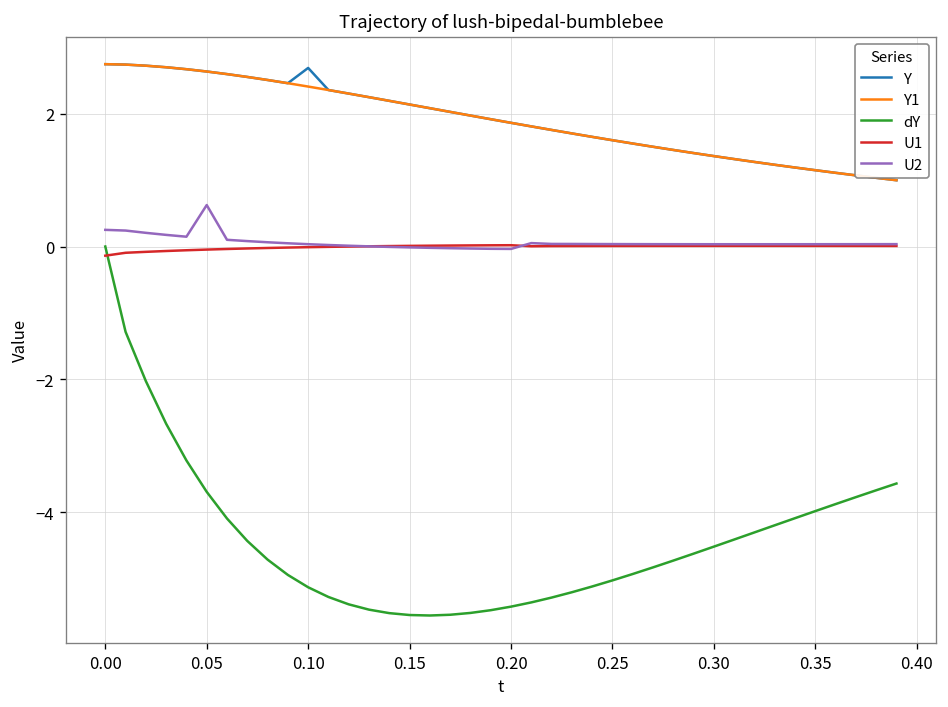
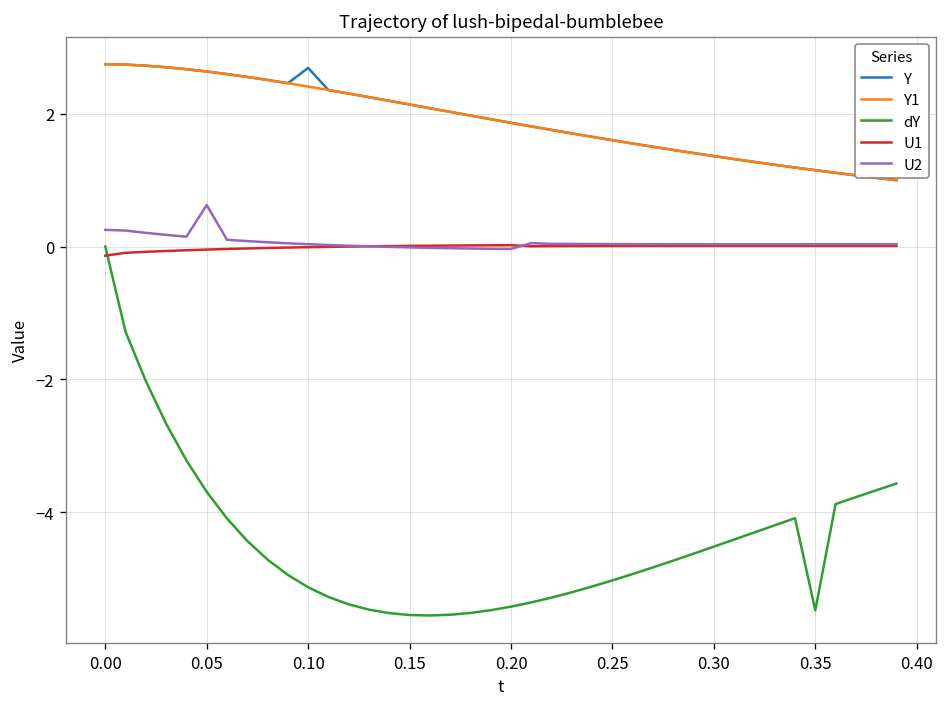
  {
    "Y": {
      "0.10": 2.7
    },
    "Y1": {
      "0.10": 2.4
    },
    "dY": {
      "0.00": 0.0,
      "0.05": -3.7,
      "0.10": -5.1,
      "0.15": -5.5,
      "0.20": -5.4,
      "0.25": -5.0,
      "0.30": -4.5,
-     "0.35": -4.0
+     "0.35": -5.5
    },
    "U1": {
      "0.00": -0.1,
      "0.05": 0.0,
      "0.20": 0.0
    },
    "U2": {
      "0.00": 0.3,
      "0.05": 0.6,
      "0.20": 0.0
    }
  }
